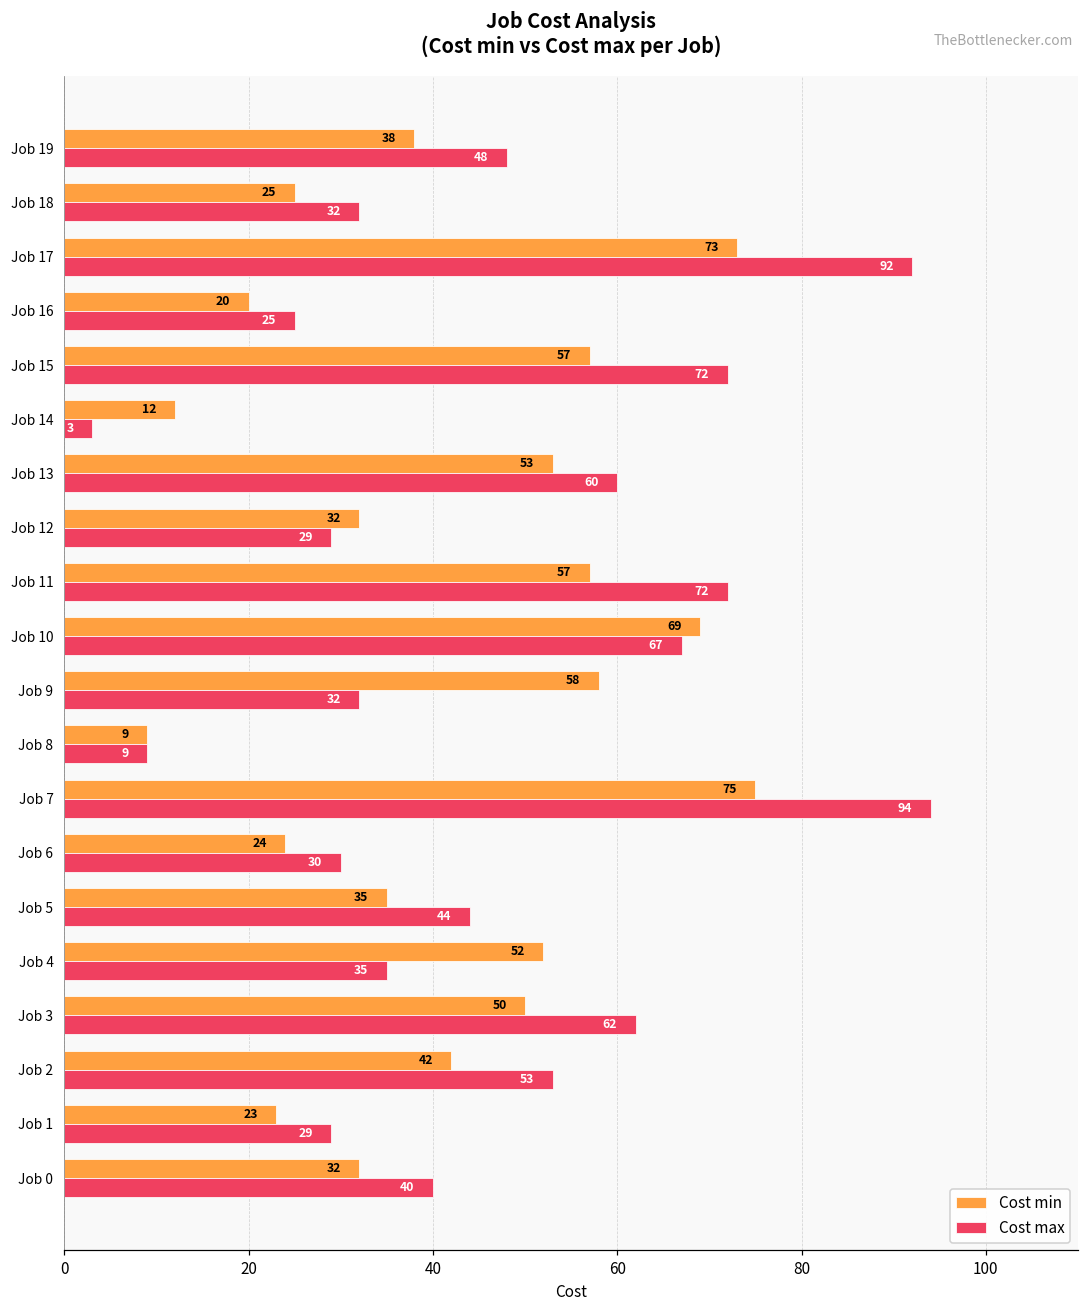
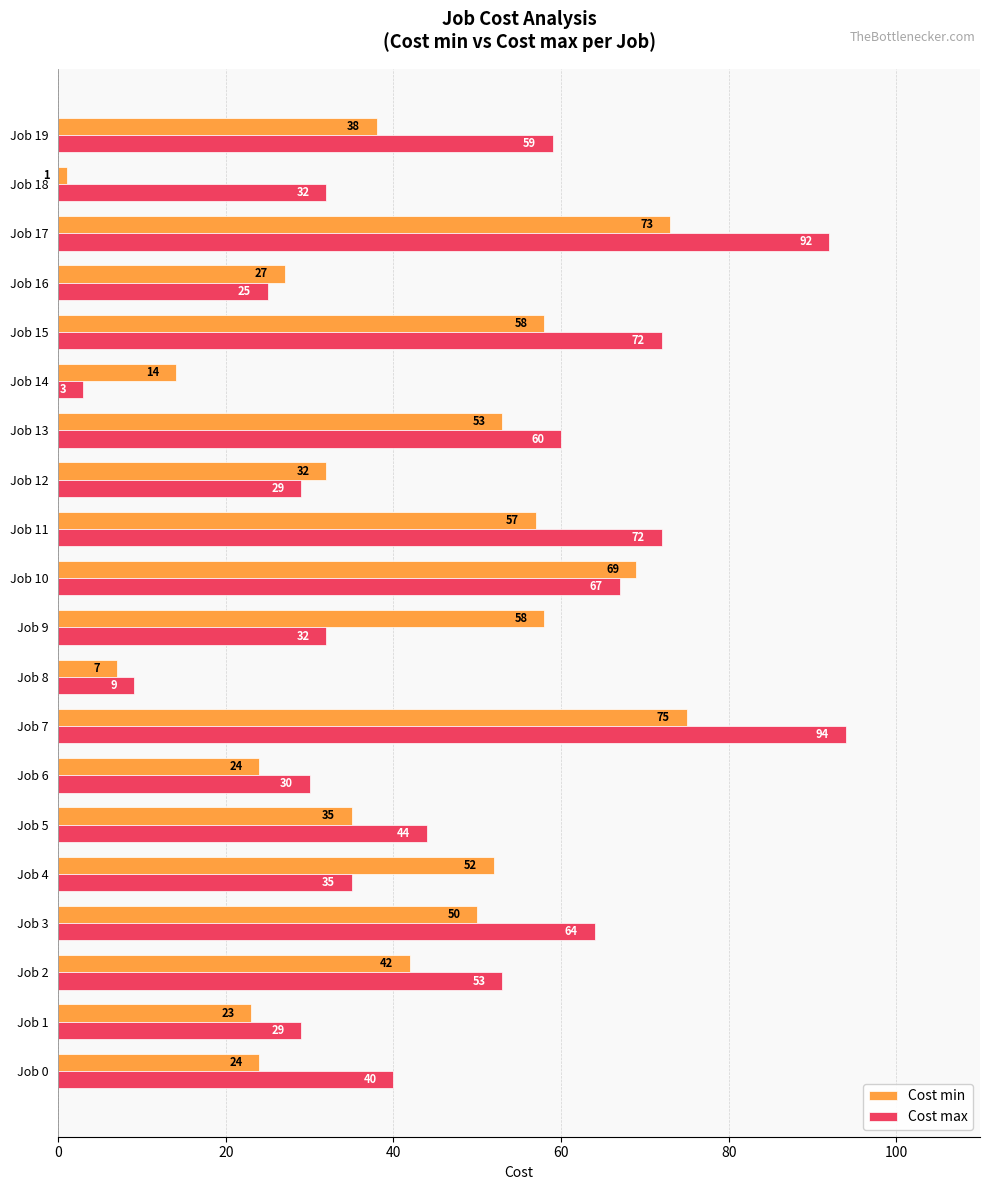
  {
    "Cost min": {
      "Job 19": 38,
-     "Job 18": 25,
+     "Job 18": 1,
      "Job 17": 73,
-     "Job 16": 20,
-     "Job 15": 57,
-     "Job 14": 12,
+     "Job 16": 27,
+     "Job 15": 58,
+     "Job 14": 14,
      "Job 13": 53,
      "Job 12": 32,
      "Job 11": 57,
      "Job 10": 69,
      "Job 9": 58,
-     "Job 8": 9,
+     "Job 8": 7,
      "Job 7": 75,
      "Job 6": 24,
      "Job 5": 35,
      "Job 4": 52,
      "Job 3": 50,
      "Job 2": 42,
      "Job 1": 23,
-     "Job 0": 32
+     "Job 0": 24
    },
    "Cost max": {
-     "Job 19": 48,
+     "Job 19": 59,
      "Job 18": 32,
      "Job 17": 92,
      "Job 16": 25,
      "Job 15": 72,
      "Job 14": 3,
      "Job 13": 60,
      "Job 12": 29,
      "Job 11": 72,
      "Job 10": 67,
      "Job 9": 32,
      "Job 8": 9,
      "Job 7": 94,
      "Job 6": 30,
      "Job 5": 44,
      "Job 4": 35,
-     "Job 3": 62,
+     "Job 3": 64,
      "Job 2": 53,
      "Job 1": 29,
      "Job 0": 40
    }
  }
